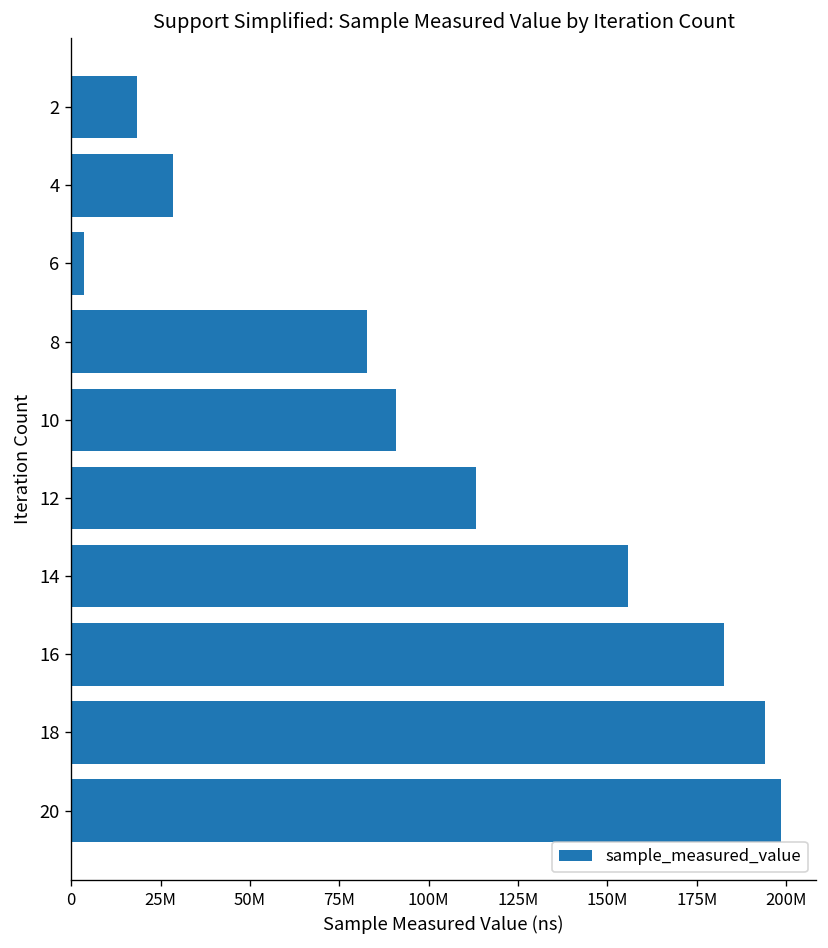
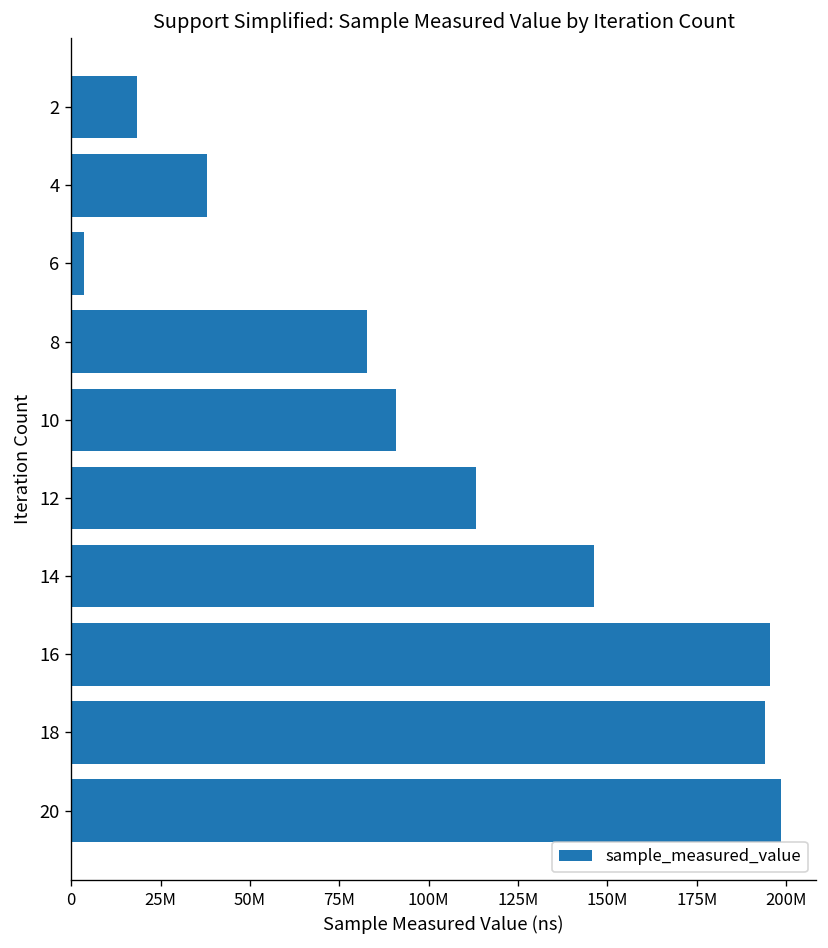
  {
    "2": 18000000,
-   "4": 28000000,
+   "4": 38000000,
    "6": 4000000,
    "8": 83000000,
    "10": 91000000,
    "12": 113000000,
-   "14": 156000000,
-   "16": 183000000,
+   "14": 146000000,
+   "16": 195000000,
    "18": 194000000,
    "20": 198000000
  }
